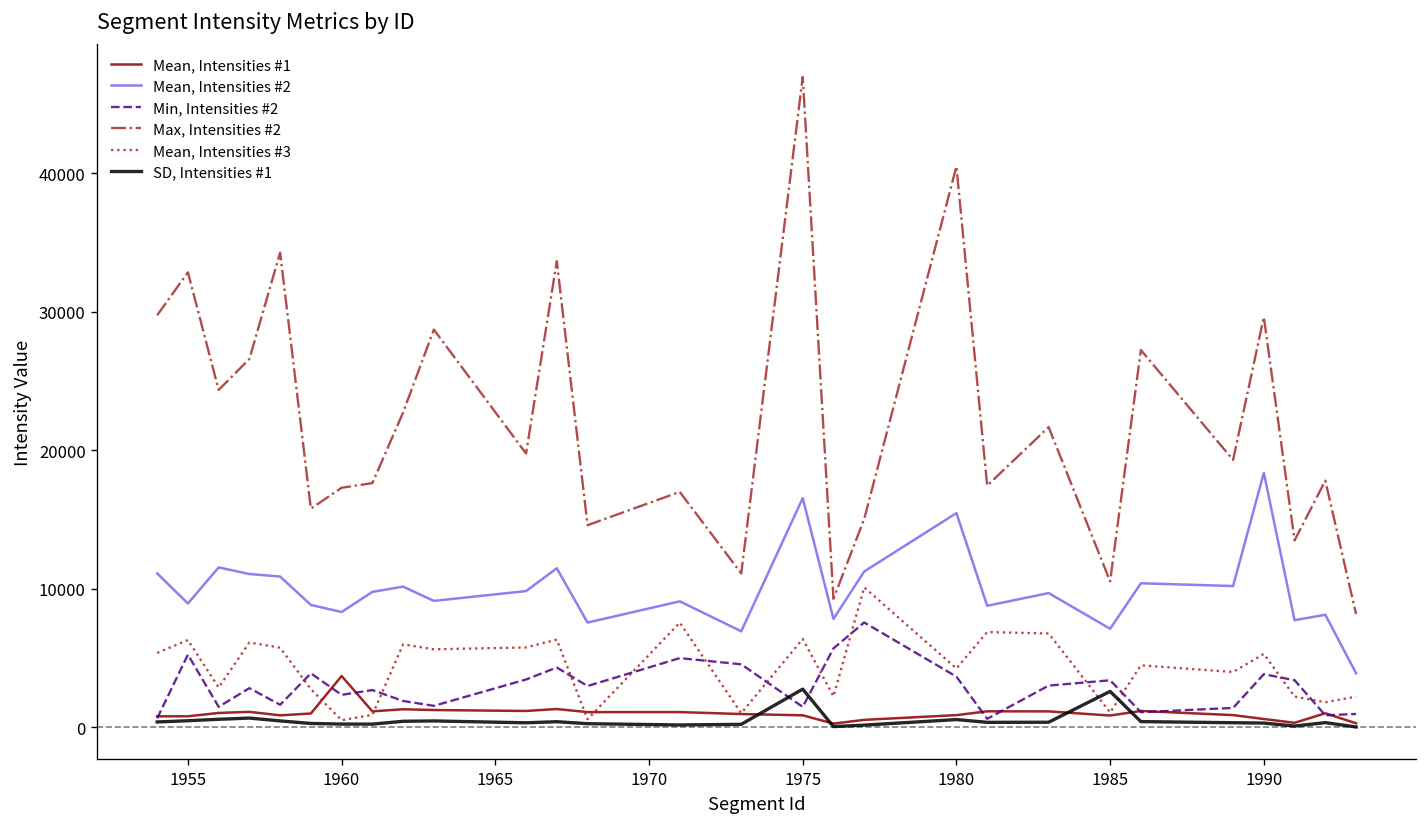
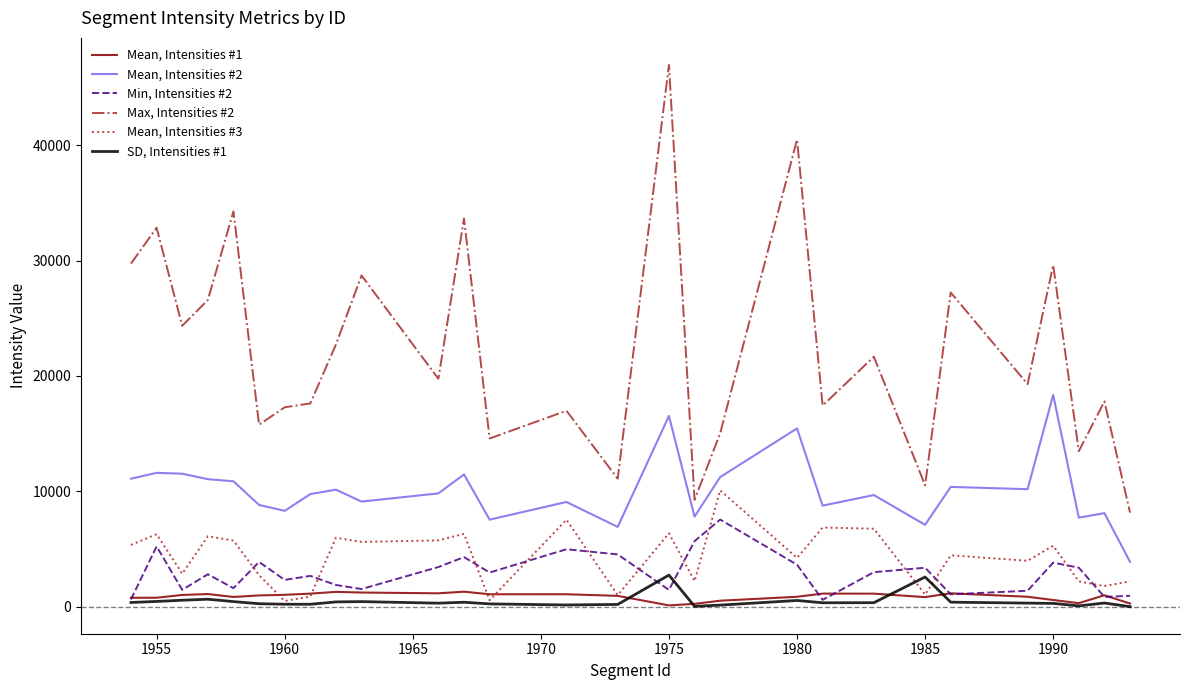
  {
    "Mean, Intensities #1": {
      "1955": 800,
-     "1960": 3700,
-     "1975": 900,
+     "1960": 1000,
+     "1975": 100,
      "1980": 900,
      "1985": 800,
      "1990": 600
    },
    "Mean, Intensities #2": {
-     "1955": 8900,
+     "1955": 11600,
      "1960": 8300,
      "1975": 16500,
      "1980": 15500,
      "1985": 7100,
      "1990": 18400
    },
    "Min, Intensities #2": {
      "1955": 5200,
      "1960": 2300,
      "1975": 1500,
      "1980": 3700,
      "1985": 3400,
      "1990": 3800
    },
    "SD, Intensities #1": {
      "1955": 500,
      "1960": 200,
      "1975": 2800,
      "1980": 600,
      "1985": 2600,
      "1990": 300
    }
  }
